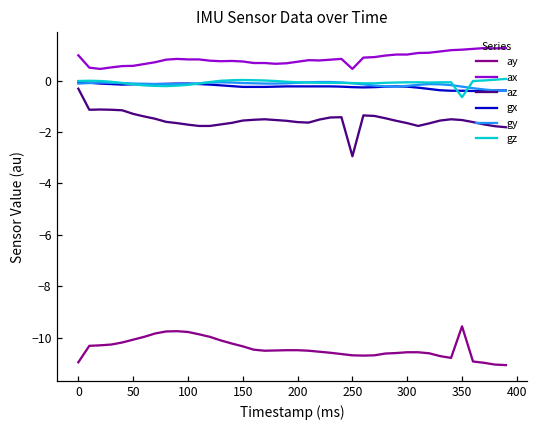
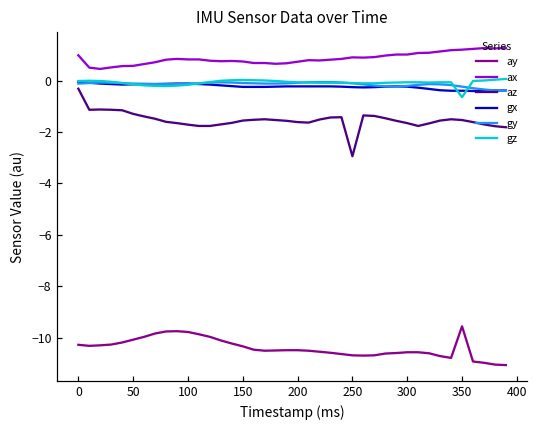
  {
    "ay": {
-     "0": -11.0,
+     "0": -10.3,
      "50": -10.1,
      "100": -9.8,
      "150": -10.3,
      "200": -10.5,
      "250": -10.7,
      "300": -10.6,
      "350": -9.6
    },
    "ax": {
      "0": 1.0,
      "50": 0.6,
      "100": 0.8,
      "150": 0.8,
      "200": 0.7,
-     "250": 0.5,
+     "250": 0.9,
      "300": 1.0,
      "350": 1.2
    },
    "az": {
      "0": -0.3,
      "50": -1.3,
      "100": -1.7,
      "150": -1.6,
      "200": -1.6,
      "250": -2.9,
      "300": -1.7,
      "350": -1.5
    },
    "gx": {
      "150": -0.2,
      "200": -0.2,
      "250": -0.3,
      "350": -0.4
    },
    "gy": {
      "150": -0.1,
      "350": -0.2
    },
    "gz": {
      "150": 0.0,
      "300": -0.1,
      "350": -0.6
    }
  }
